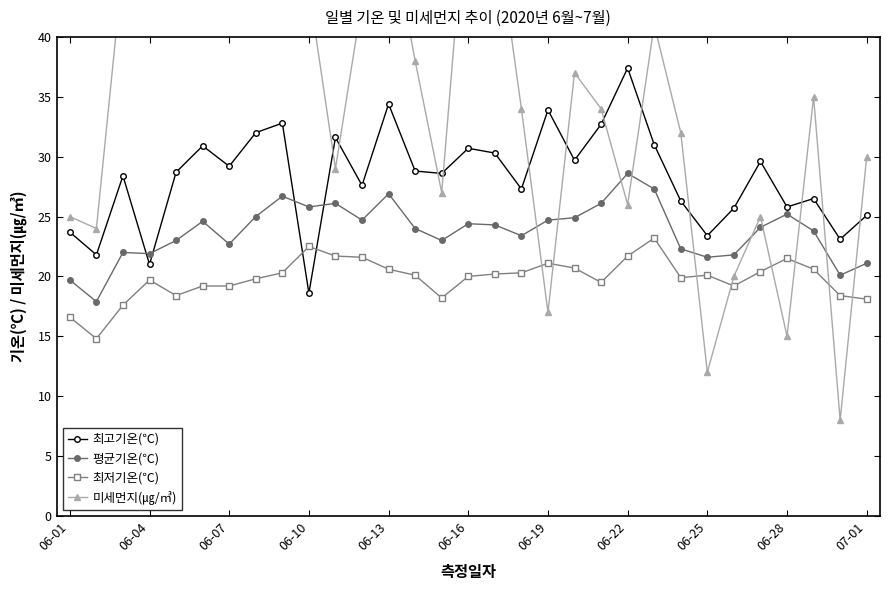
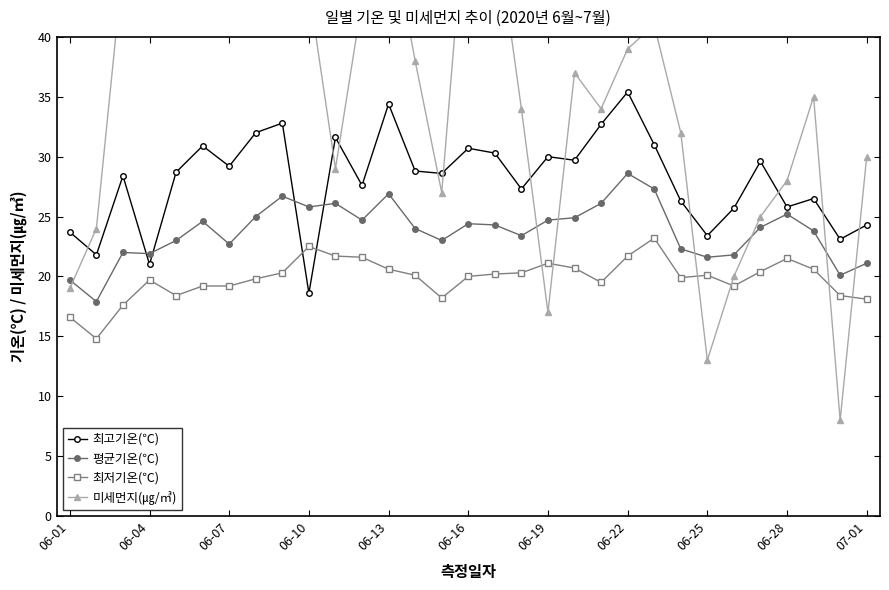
  {
    "최고기온(℃)": {
      "06-01": 23.7,
      "06-04": 21.0,
      "06-07": 29.2,
      "06-10": 18.6,
      "06-13": 34.4,
      "06-16": 30.7,
-     "06-19": 33.9,
-     "06-22": 37.4,
+     "06-19": 30.0,
+     "06-22": 35.4,
      "06-25": 23.4,
      "06-28": 25.8,
-     "07-01": 25.1
+     "07-01": 24.3
    },
    "미세먼지(㎍/㎥)": {
-     "06-01": 25,
+     "06-01": 19,
      "06-19": 17,
-     "06-22": 26,
-     "06-25": 12,
-     "06-28": 15,
+     "06-22": 39,
+     "06-25": 13,
+     "06-28": 28,
      "07-01": 30
    }
  }
